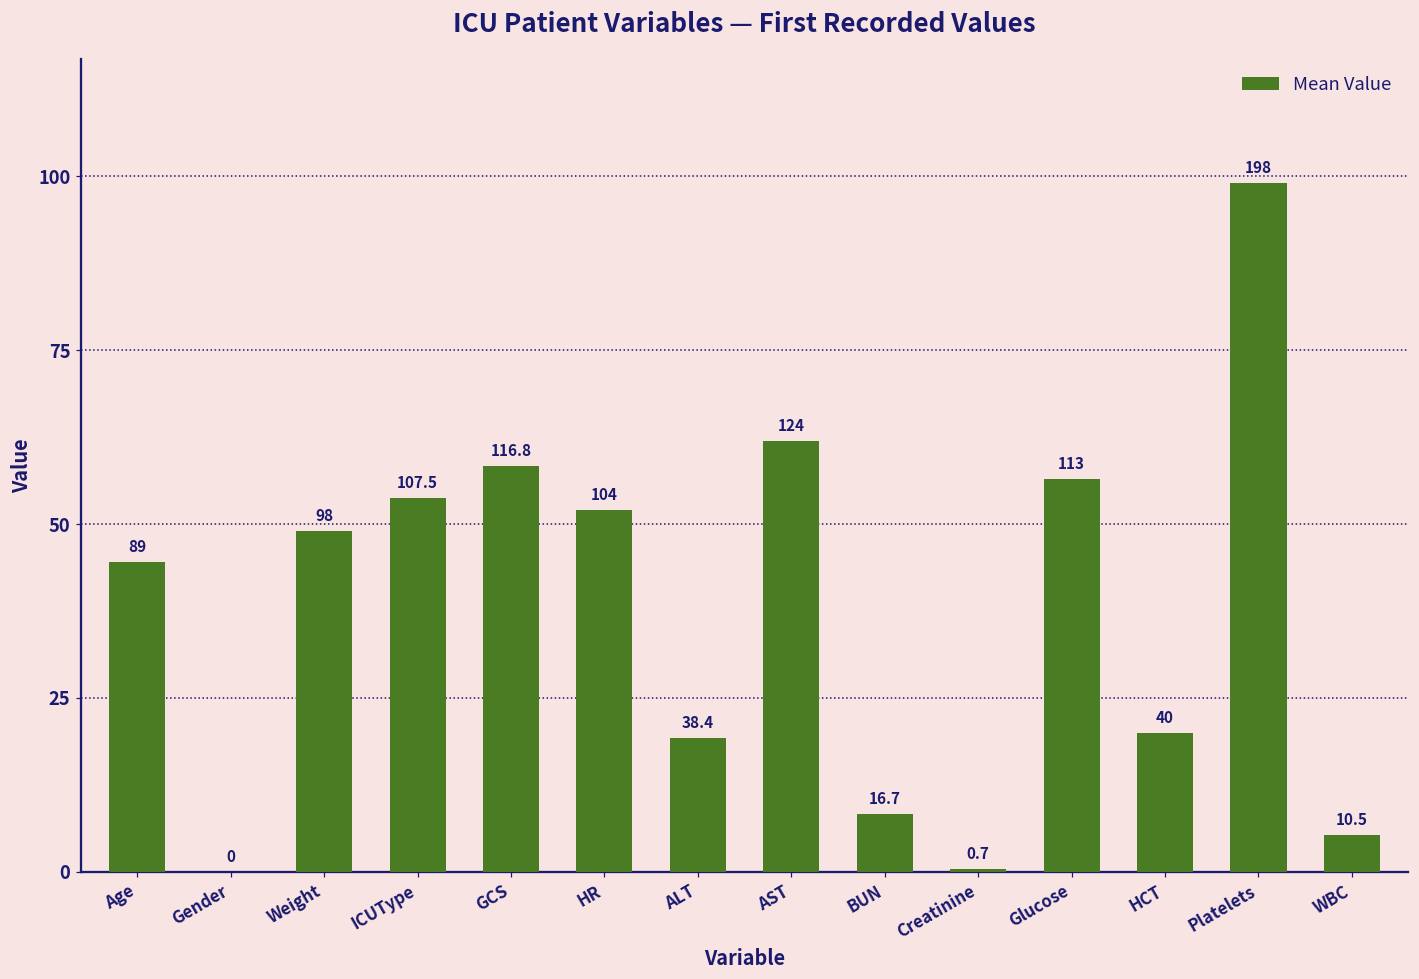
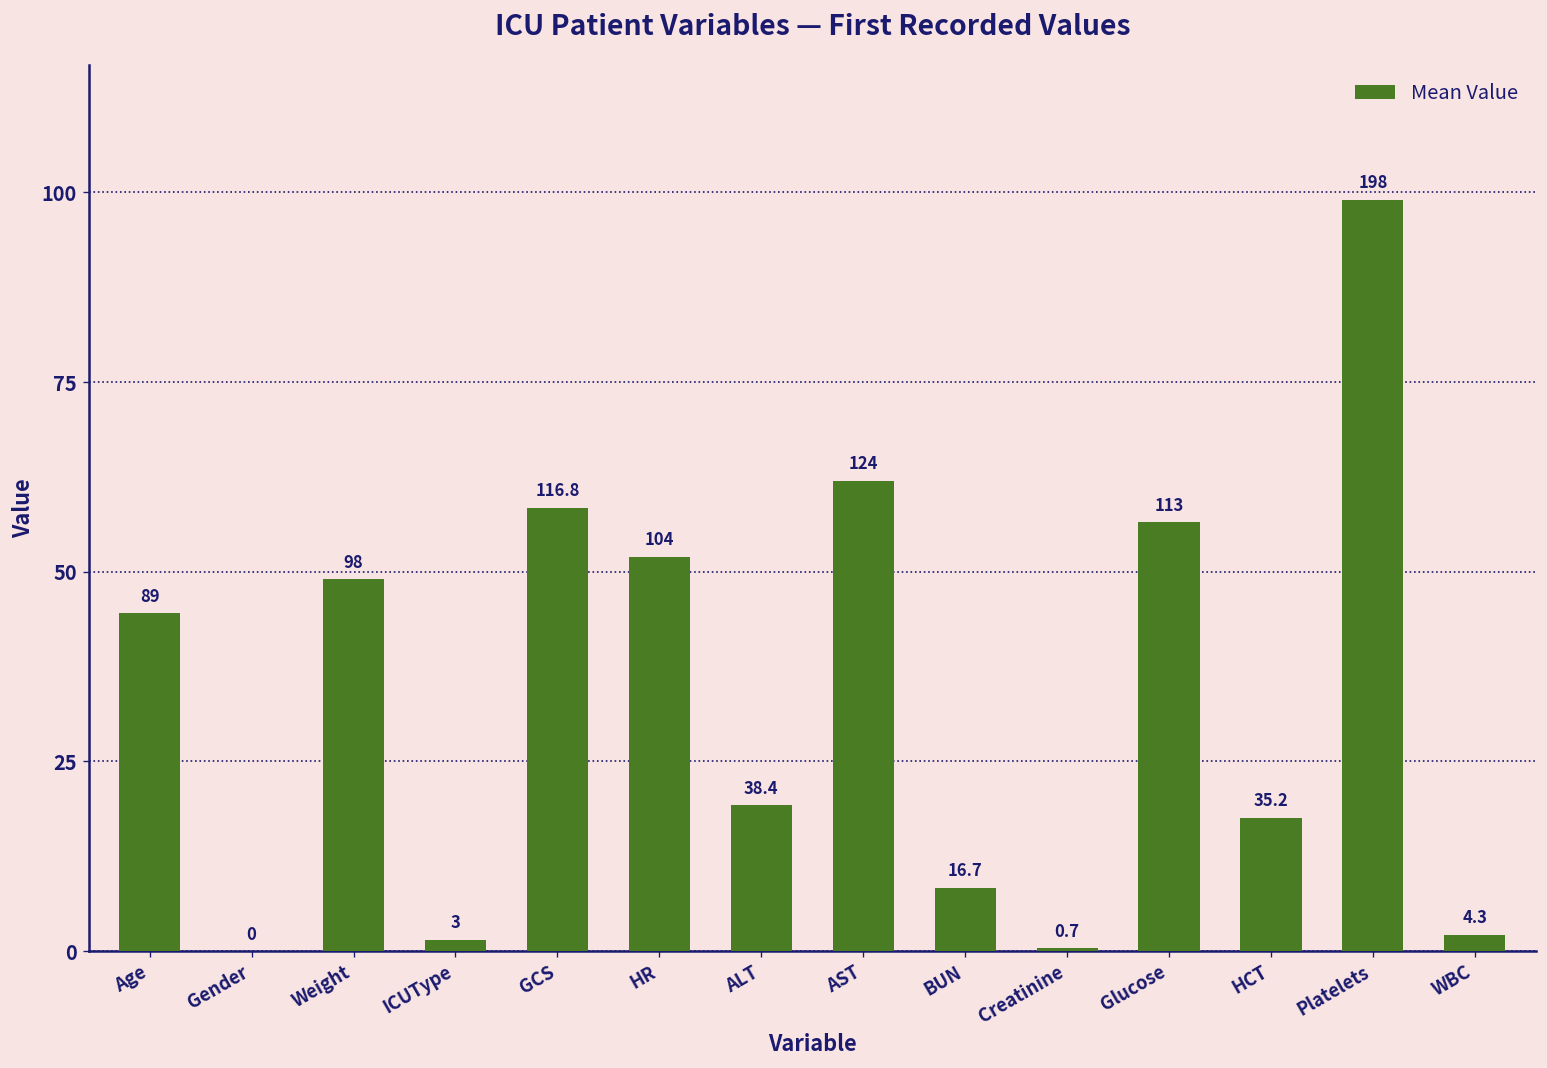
  {
    "Age": 89,
    "Gender": 0,
    "Weight": 98,
-   "ICUType": 107.5,
+   "ICUType": 3,
    "GCS": 116.8,
    "HR": 104,
    "ALT": 38.4,
    "AST": 124,
    "BUN": 16.7,
    "Creatinine": 0.7,
    "Glucose": 113,
-   "HCT": 40,
+   "HCT": 35.2,
    "Platelets": 198,
-   "WBC": 10.5
+   "WBC": 4.3
  }
